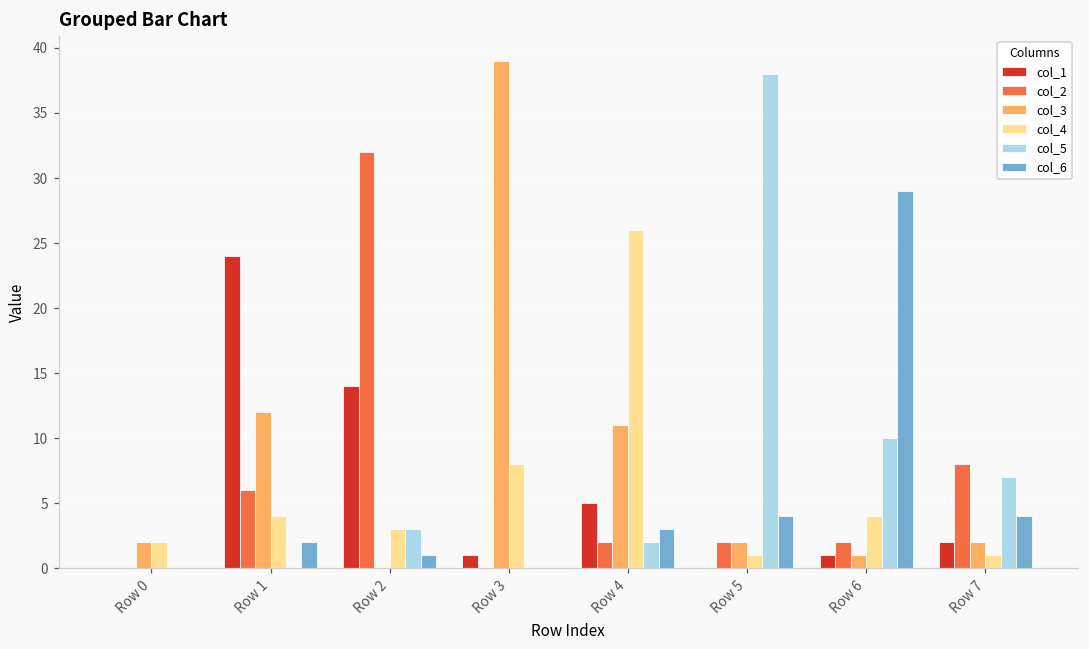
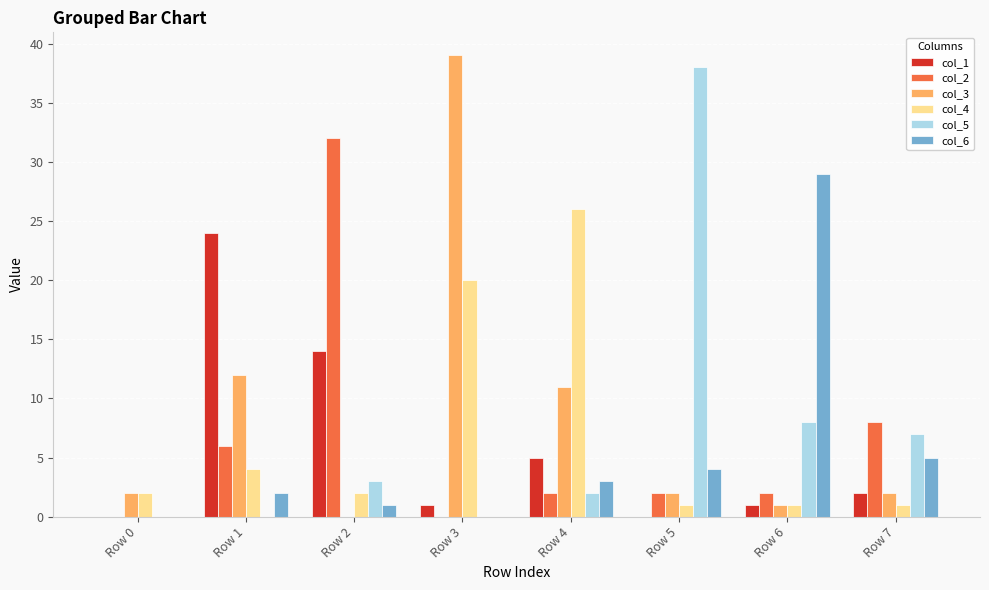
  {
    "col_1": {
      "Row 0": 0,
      "Row 1": 24,
      "Row 2": 14,
      "Row 3": 1,
      "Row 4": 5,
      "Row 5": 0,
      "Row 6": 1,
      "Row 7": 2
    },
    "col_2": {
      "Row 0": 0,
      "Row 1": 6,
      "Row 2": 32,
      "Row 3": 0,
      "Row 4": 2,
      "Row 5": 2,
      "Row 6": 2,
      "Row 7": 8
    },
    "col_3": {
      "Row 0": 2,
      "Row 1": 12,
      "Row 2": 0,
      "Row 3": 39,
      "Row 4": 11,
      "Row 5": 2,
      "Row 6": 1,
      "Row 7": 2
    },
    "col_4": {
      "Row 0": 2,
      "Row 1": 4,
-     "Row 2": 3,
-     "Row 3": 8,
+     "Row 2": 2,
+     "Row 3": 20,
      "Row 4": 26,
      "Row 5": 1,
-     "Row 6": 4,
+     "Row 6": 1,
      "Row 7": 1
    },
    "col_5": {
      "Row 0": 0,
      "Row 1": 0,
      "Row 2": 3,
      "Row 3": 0,
      "Row 4": 2,
      "Row 5": 38,
-     "Row 6": 10,
+     "Row 6": 8,
      "Row 7": 7
    },
    "col_6": {
      "Row 0": 0,
      "Row 1": 2,
      "Row 2": 1,
      "Row 3": 0,
      "Row 4": 3,
      "Row 5": 4,
      "Row 6": 29,
-     "Row 7": 4
+     "Row 7": 5
    }
  }
